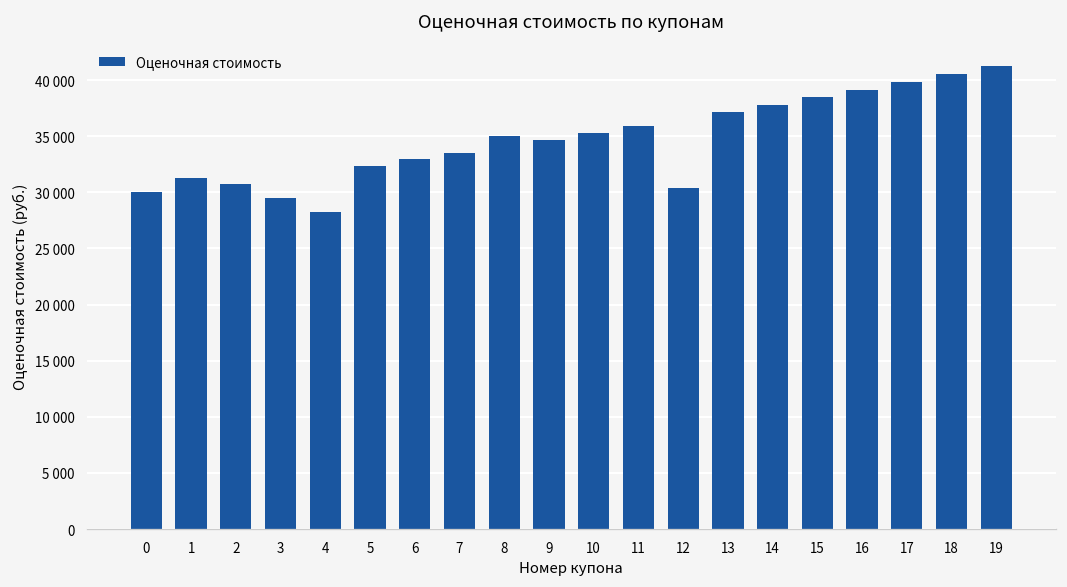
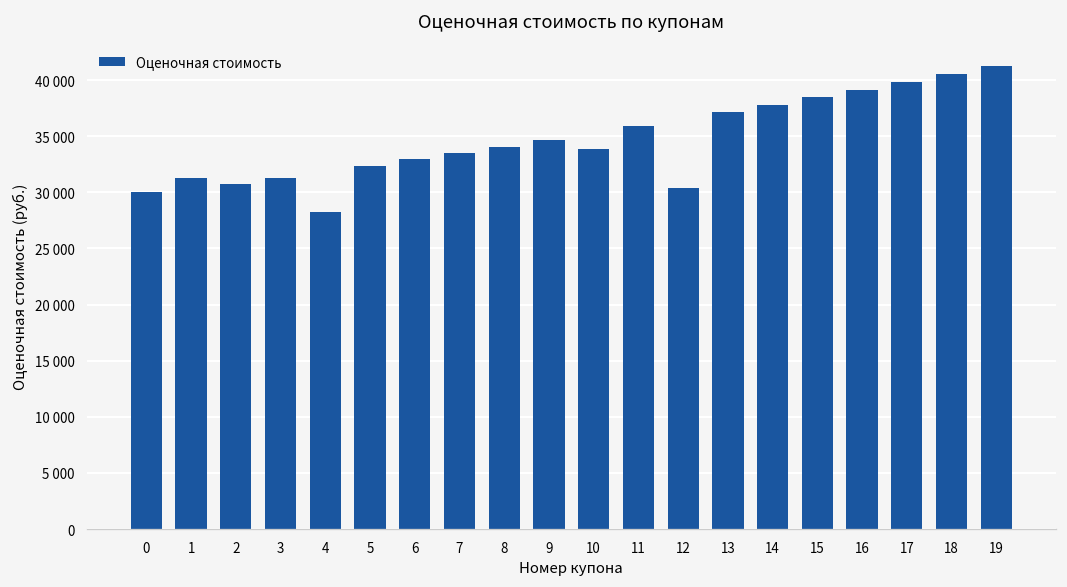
  {
    "0": 30000,
    "1": 31000,
    "2": 31000,
-   "3": 29000,
+   "3": 31000,
    "4": 28000,
    "5": 32000,
    "6": 33000,
    "7": 34000,
-   "8": 35000,
+   "8": 34000,
    "9": 35000,
-   "10": 35000,
+   "10": 34000,
    "11": 36000,
    "12": 30000,
    "13": 37000,
    "14": 38000,
    "15": 38000,
    "16": 39000,
    "17": 40000,
    "18": 40000,
    "19": 41000
  }
